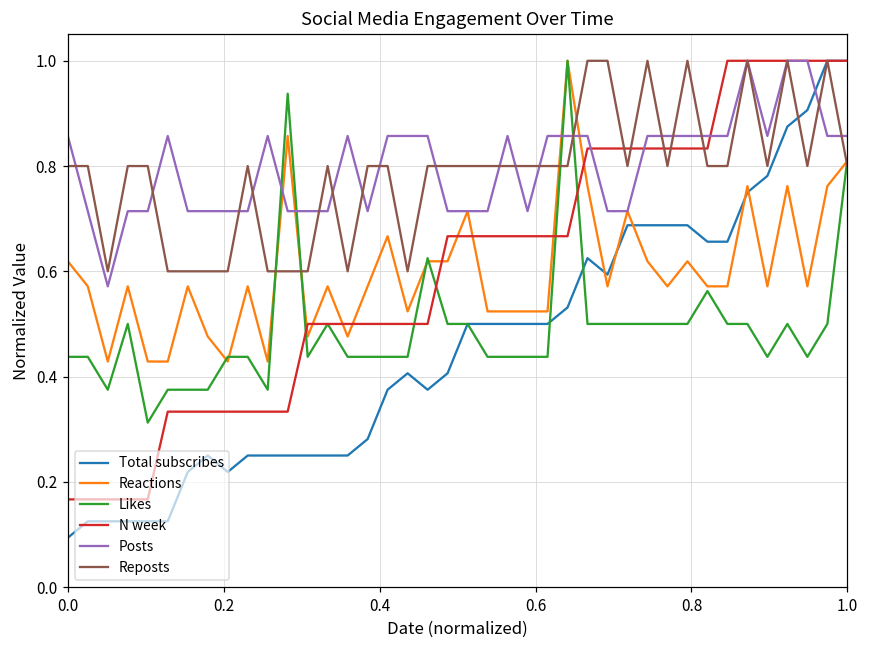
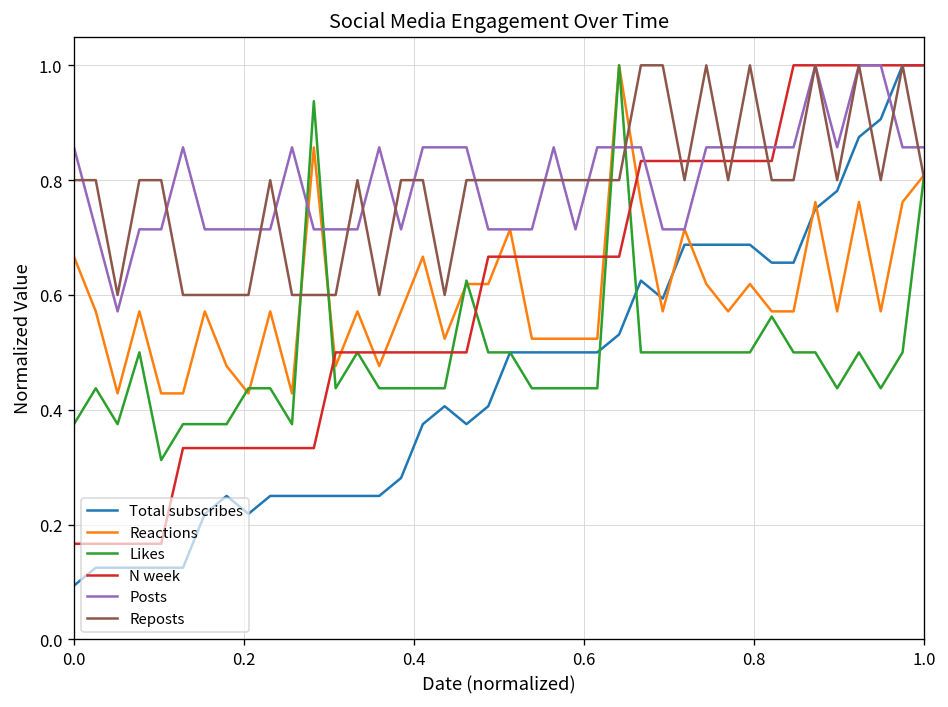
  {
    "Total subscribes": {
      "0.0": 0.09
    },
    "Reactions": {
-     "0.0": 0.62
+     "0.0": 0.67
    },
    "Likes": {
-     "0.0": 0.44
+     "0.0": 0.38
    },
    "N week": {
      "0.0": 0.17
    },
    "Posts": {
      "0.0": 0.86,
      "1.0": 0.86
    },
    "Reposts": {
      "0.0": 0.80,
      "1.0": 0.80
    }
  }
